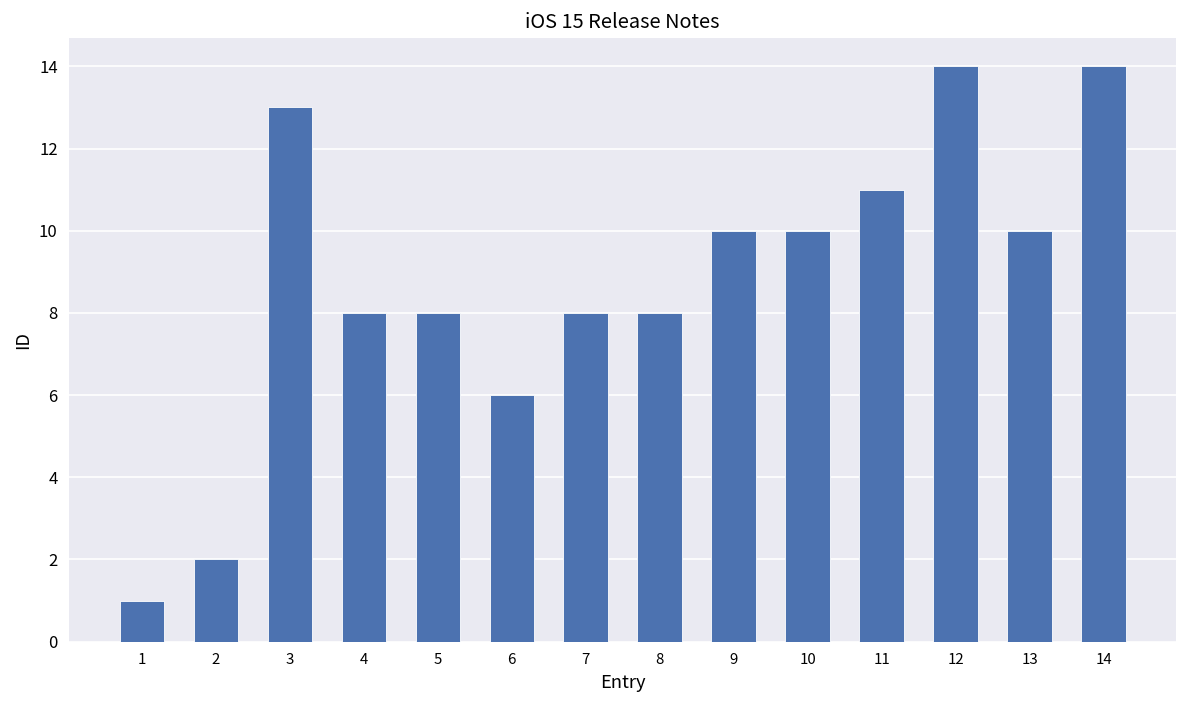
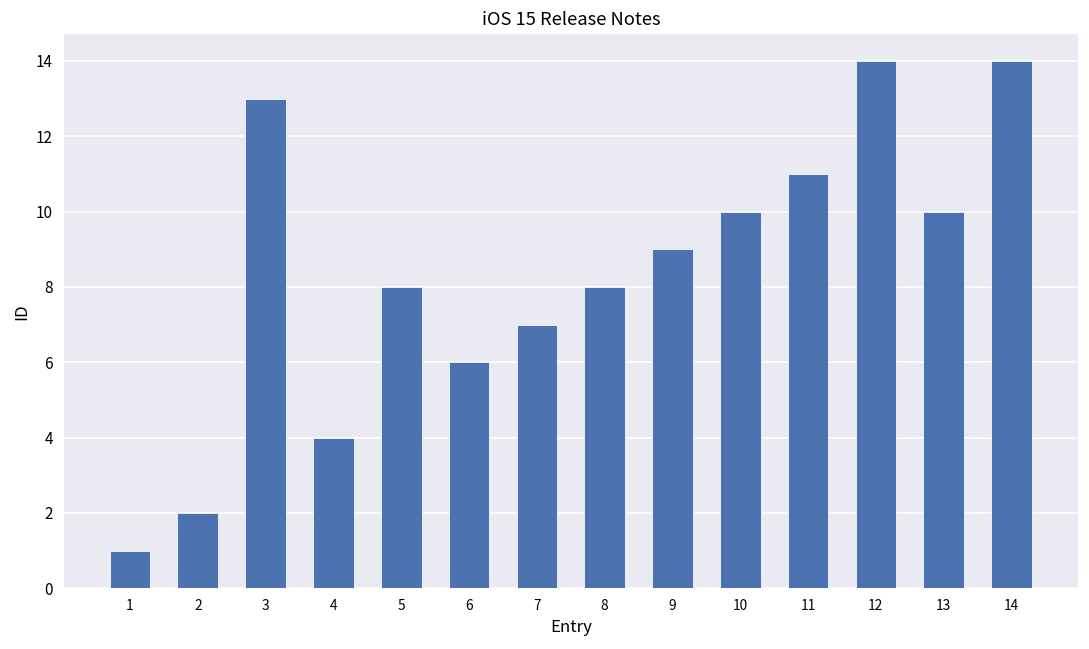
  {
    "1": 1,
    "2": 2,
    "3": 13,
-   "4": 8,
+   "4": 4,
    "5": 8,
    "6": 6,
-   "7": 8,
+   "7": 7,
    "8": 8,
-   "9": 10,
+   "9": 9,
    "10": 10,
    "11": 11,
    "12": 14,
    "13": 10,
    "14": 14
  }
